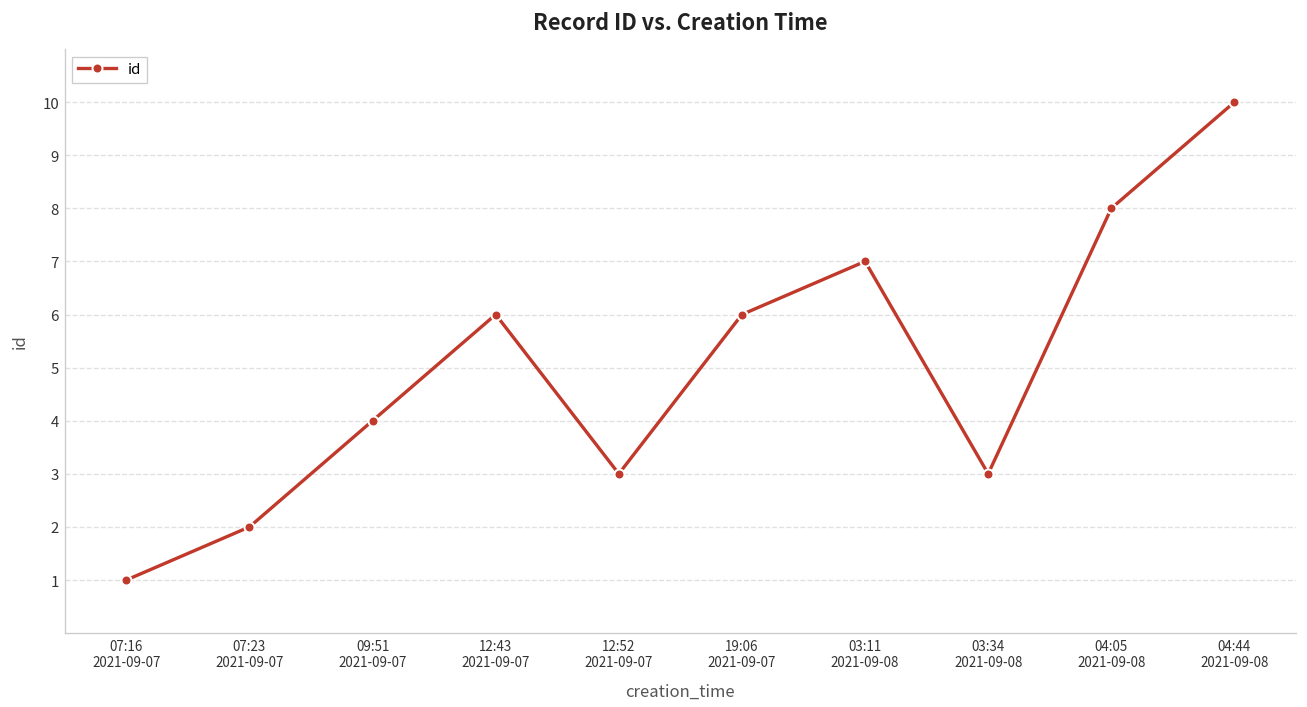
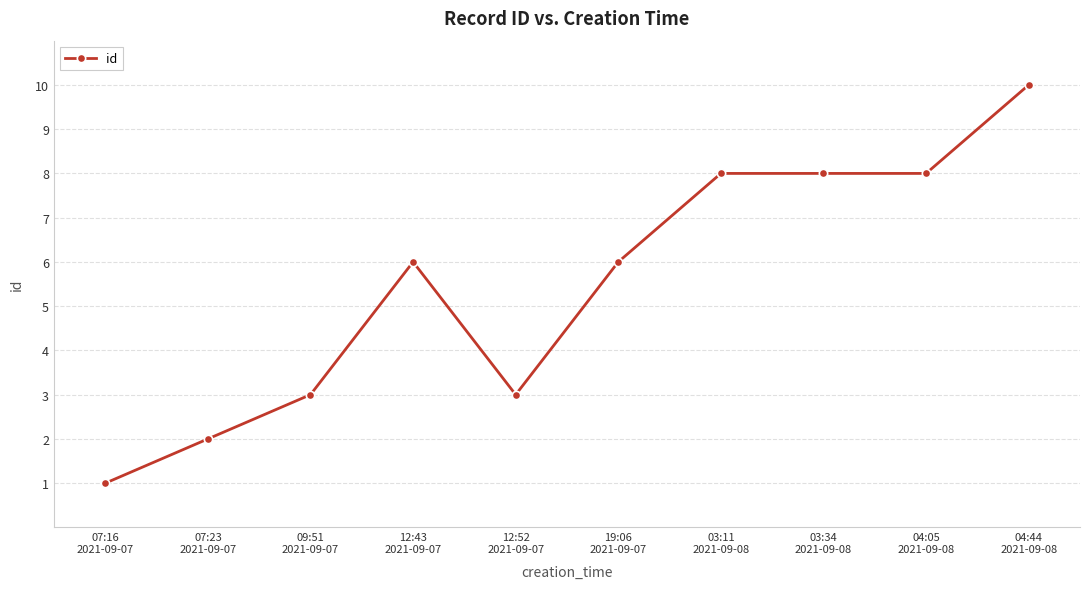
  {
    "07:16 2021-09-07": 1,
    "07:23 2021-09-07": 2,
-   "09:51 2021-09-07": 4,
+   "09:51 2021-09-07": 3,
    "12:43 2021-09-07": 6,
    "12:52 2021-09-07": 3,
    "19:06 2021-09-07": 6,
-   "03:11 2021-09-08": 7,
-   "03:34 2021-09-08": 3,
+   "03:11 2021-09-08": 8,
+   "03:34 2021-09-08": 8,
    "04:05 2021-09-08": 8,
    "04:44 2021-09-08": 10
  }
